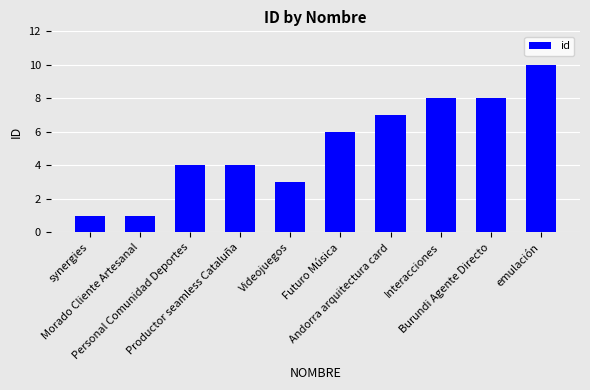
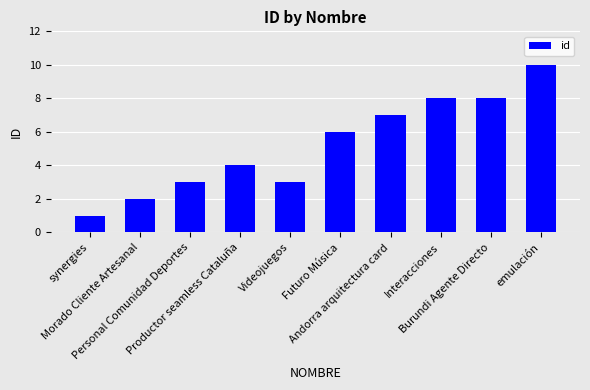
  {
    "synergies": 1,
-   "Morado Cliente Artesanal": 1,
-   "Personal Comunidad Deportes": 4,
+   "Morado Cliente Artesanal": 2,
+   "Personal Comunidad Deportes": 3,
    "Productor seamless Cataluña": 4,
    "Videojuegos": 3,
    "Futuro Música": 6,
    "Andorra arquitectura card": 7,
    "Interacciones": 8,
    "Burundi Agente Directo": 8,
    "emulación": 10
  }
